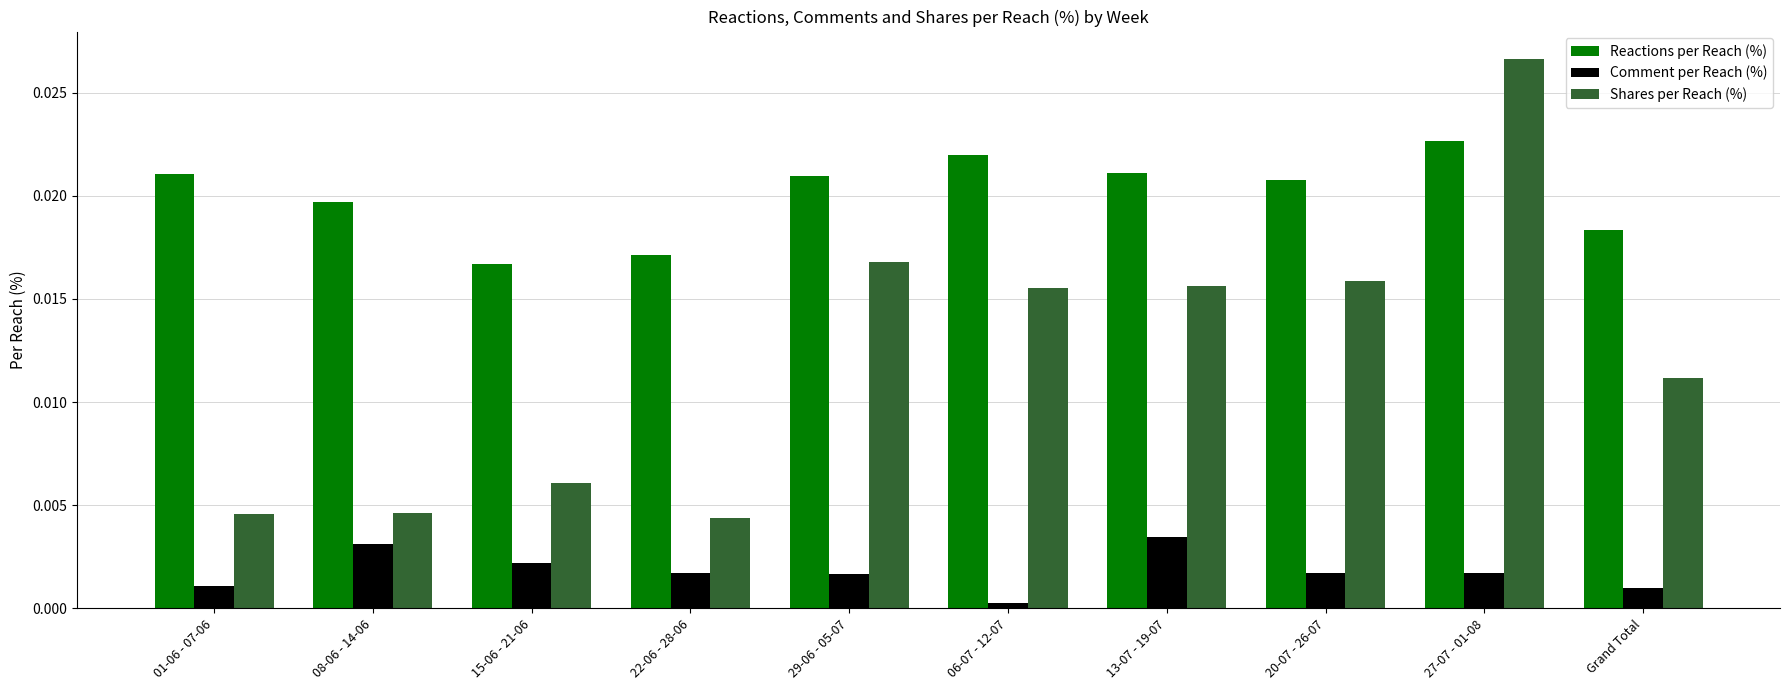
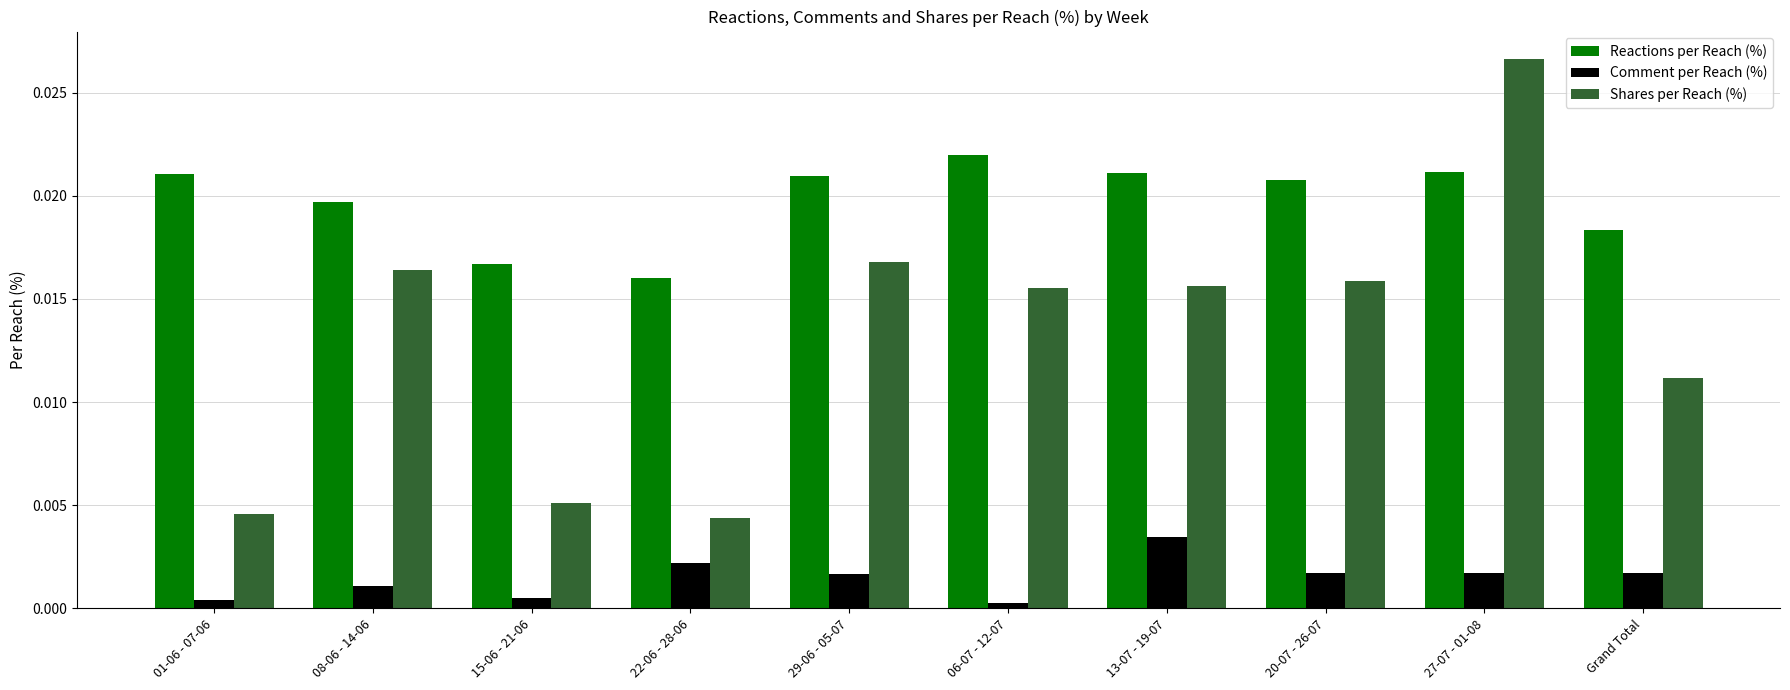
  {
    "Reactions per Reach (%)": {
      "01-06 - 07-06": 0.0211,
      "08-06 - 14-06": 0.0197,
      "15-06 - 21-06": 0.0167,
-     "22-06 - 28-06": 0.0171,
+     "22-06 - 28-06": 0.0160,
      "29-06 - 05-07": 0.0210,
      "06-07 - 12-07": 0.0220,
      "13-07 - 19-07": 0.0211,
      "20-07 - 26-07": 0.0208,
-     "27-07 - 01-08": 0.0227,
+     "27-07 - 01-08": 0.0212,
      "Grand Total": 0.0183
    },
    "Comment per Reach (%)": {
-     "01-06 - 07-06": 0.0011,
-     "08-06 - 14-06": 0.0031,
-     "15-06 - 21-06": 0.0022,
-     "22-06 - 28-06": 0.0017,
+     "01-06 - 07-06": 0.0004,
+     "08-06 - 14-06": 0.0011,
+     "15-06 - 21-06": 0.0005,
+     "22-06 - 28-06": 0.0022,
      "29-06 - 05-07": 0.0017,
      "06-07 - 12-07": 0.0003,
      "13-07 - 19-07": 0.0035,
      "20-07 - 26-07": 0.0017,
      "27-07 - 01-08": 0.0017,
-     "Grand Total": 0.0010
+     "Grand Total": 0.0017
    },
    "Shares per Reach (%)": {
      "01-06 - 07-06": 0.0046,
-     "08-06 - 14-06": 0.0046,
-     "15-06 - 21-06": 0.0061,
+     "08-06 - 14-06": 0.0164,
+     "15-06 - 21-06": 0.0051,
      "22-06 - 28-06": 0.0044,
      "29-06 - 05-07": 0.0168,
      "06-07 - 12-07": 0.0155,
      "13-07 - 19-07": 0.0156,
      "20-07 - 26-07": 0.0159,
      "27-07 - 01-08": 0.0266,
      "Grand Total": 0.0111
    }
  }
